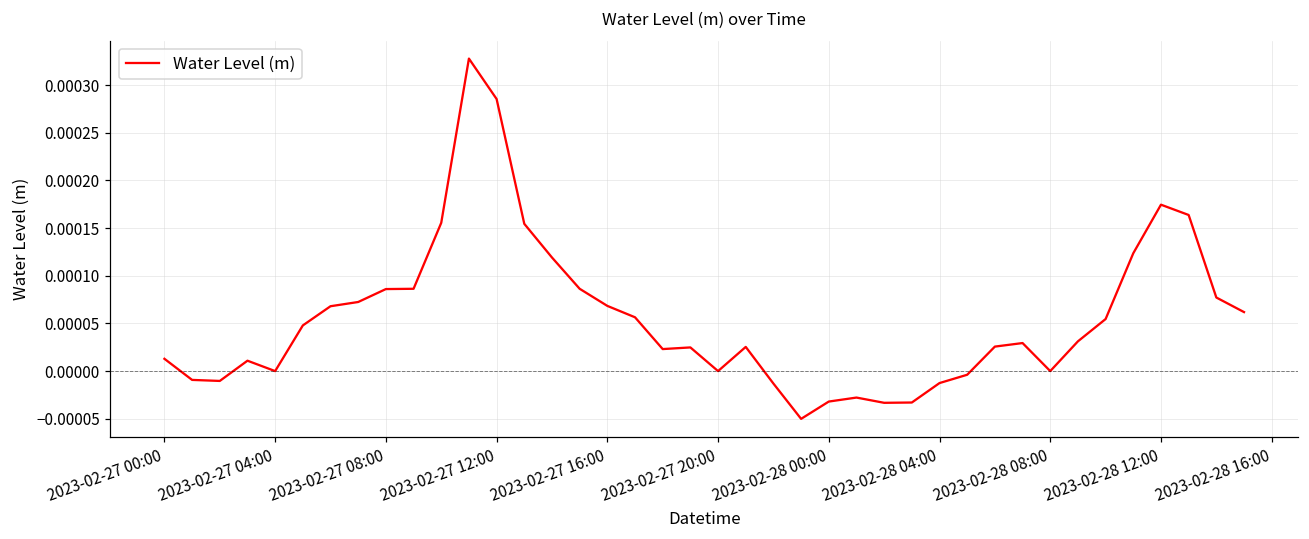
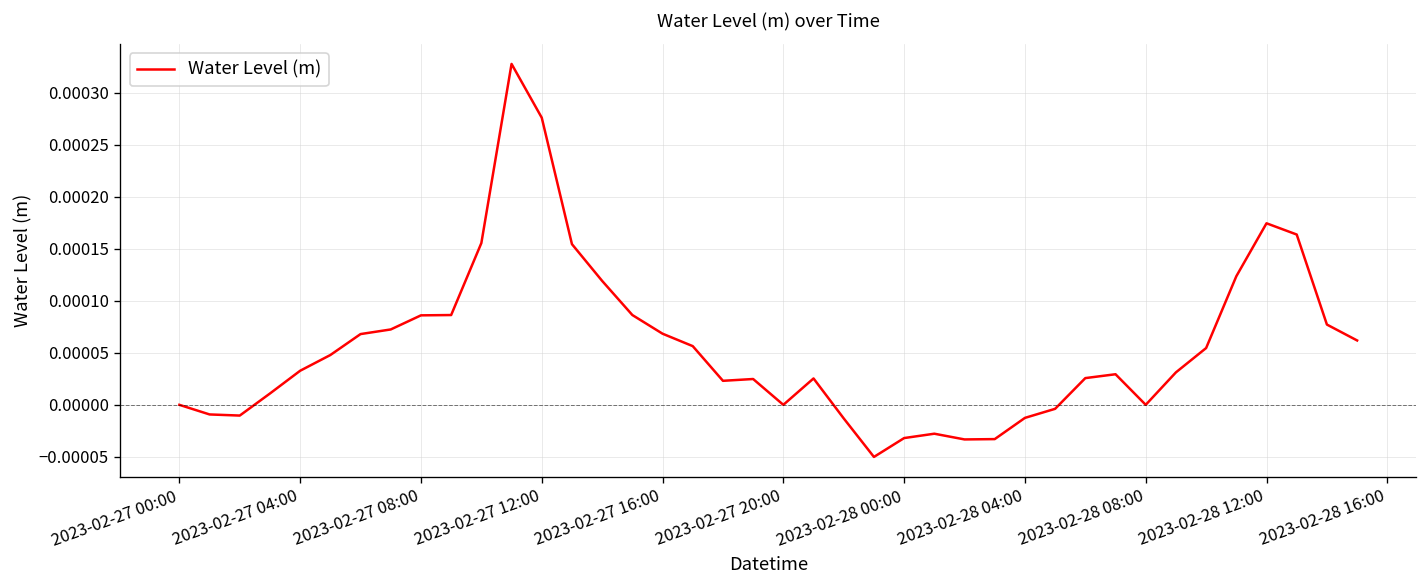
  {
-   "2023-02-27 00:00": 0.00001,
-   "2023-02-27 04:00": 0.00000,
+   "2023-02-27 00:00": 0.00000,
+   "2023-02-27 04:00": 0.00003,
    "2023-02-27 08:00": 0.00009,
-   "2023-02-27 12:00": 0.00029,
+   "2023-02-27 12:00": 0.00028,
    "2023-02-27 16:00": 0.00007,
    "2023-02-27 20:00": 0.00000,
    "2023-02-28 00:00": -0.00003,
    "2023-02-28 04:00": -0.00001,
    "2023-02-28 08:00": 0.00000,
    "2023-02-28 12:00": 0.00017
  }
